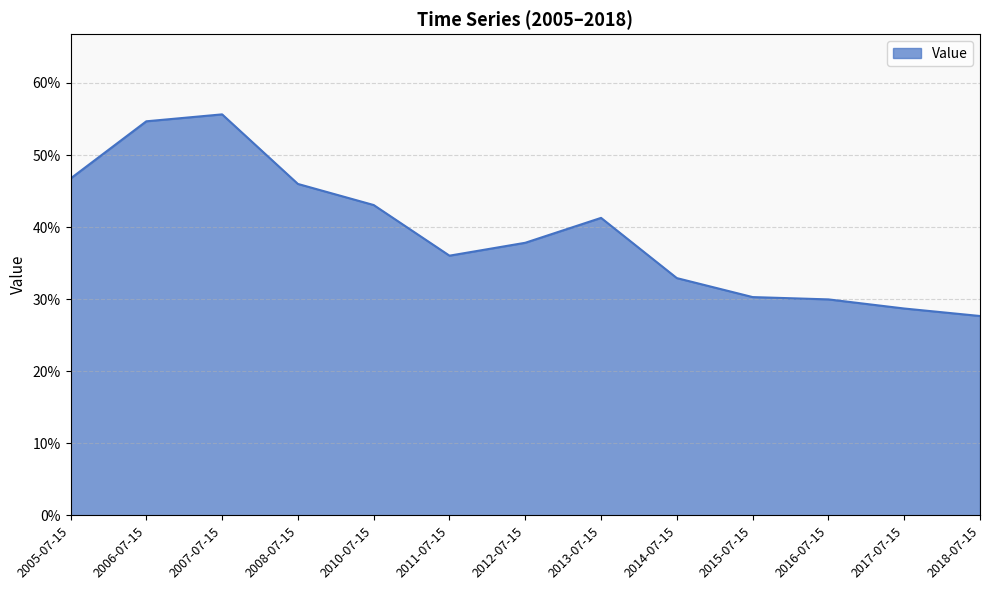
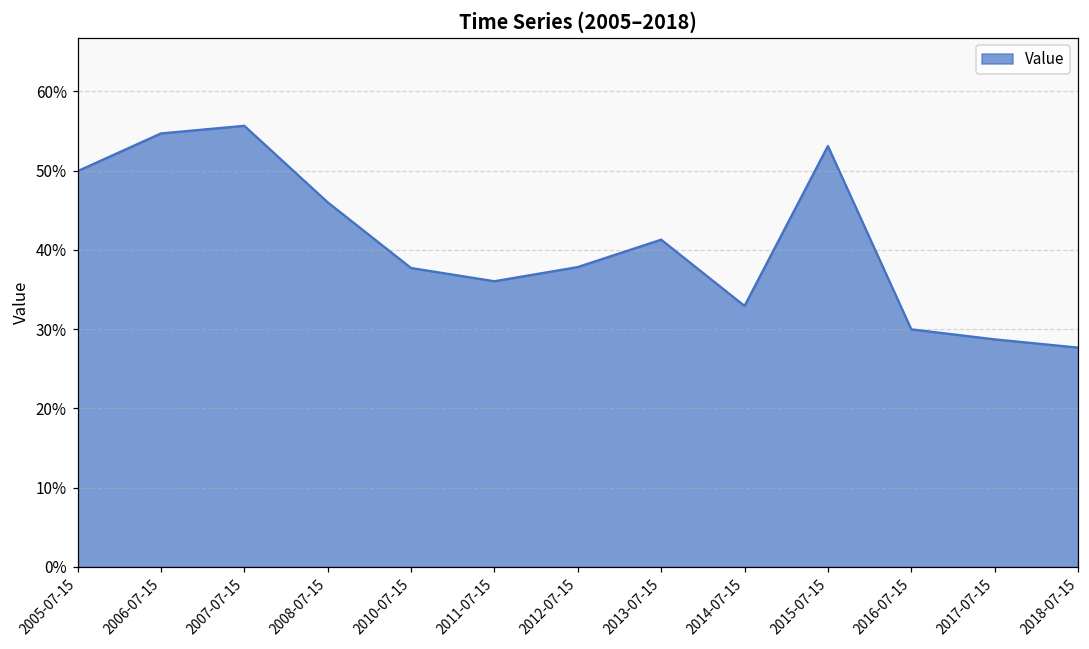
  {
-   "2005-07-15": "47%",
+   "2005-07-15": "50%",
    "2006-07-15": "55%",
    "2007-07-15": "56%",
    "2008-07-15": "46%",
-   "2010-07-15": "43%",
+   "2010-07-15": "38%",
    "2011-07-15": "36%",
    "2012-07-15": "38%",
    "2013-07-15": "41%",
    "2014-07-15": "33%",
-   "2015-07-15": "30%",
+   "2015-07-15": "53%",
    "2016-07-15": "30%",
    "2017-07-15": "29%",
    "2018-07-15": "28%"
  }
